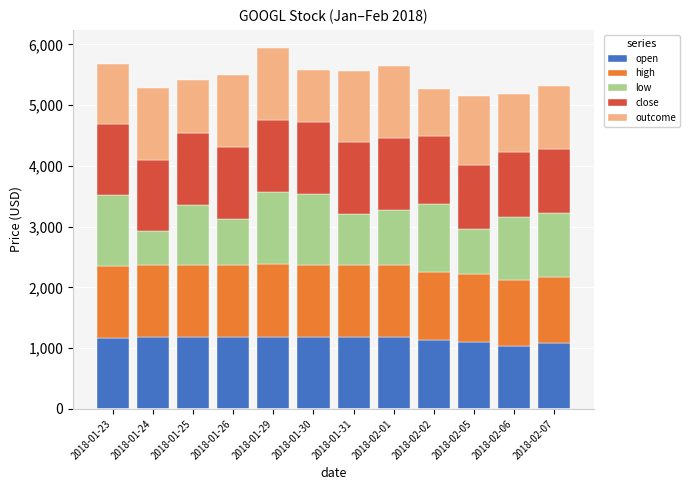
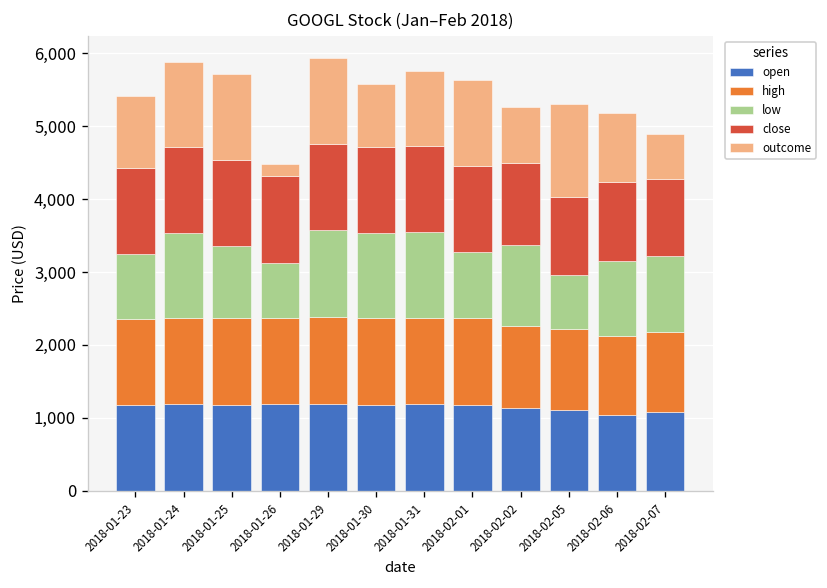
  {
    "low": {
-     "2018-01-23": "1,200",
-     "2018-01-24": "600",
+     "2018-01-23": "900",
+     "2018-01-24": "1,200",
      "2018-01-25": "1,000",
      "2018-01-26": "800",
      "2018-01-29": "1,200",
      "2018-01-30": "1,200",
-     "2018-01-31": "800",
+     "2018-01-31": "1,200",
      "2018-02-01": "900",
      "2018-02-02": "1,100",
      "2018-02-05": "700",
      "2018-02-06": "1,000",
      "2018-02-07": "1,100"
    },
    "outcome": {
      "2018-01-23": "1,000",
      "2018-01-24": "1,200",
-     "2018-01-25": "900",
-     "2018-01-26": "1,200",
+     "2018-01-25": "1,200",
+     "2018-01-26": "200",
      "2018-01-29": "1,200",
      "2018-01-30": "900",
-     "2018-01-31": "1,200",
+     "2018-01-31": "1,000",
      "2018-02-01": "1,200",
      "2018-02-02": "800",
-     "2018-02-05": "1,100",
+     "2018-02-05": "1,300",
      "2018-02-06": "1,000",
-     "2018-02-07": "1,000"
+     "2018-02-07": "600"
    }
  }
